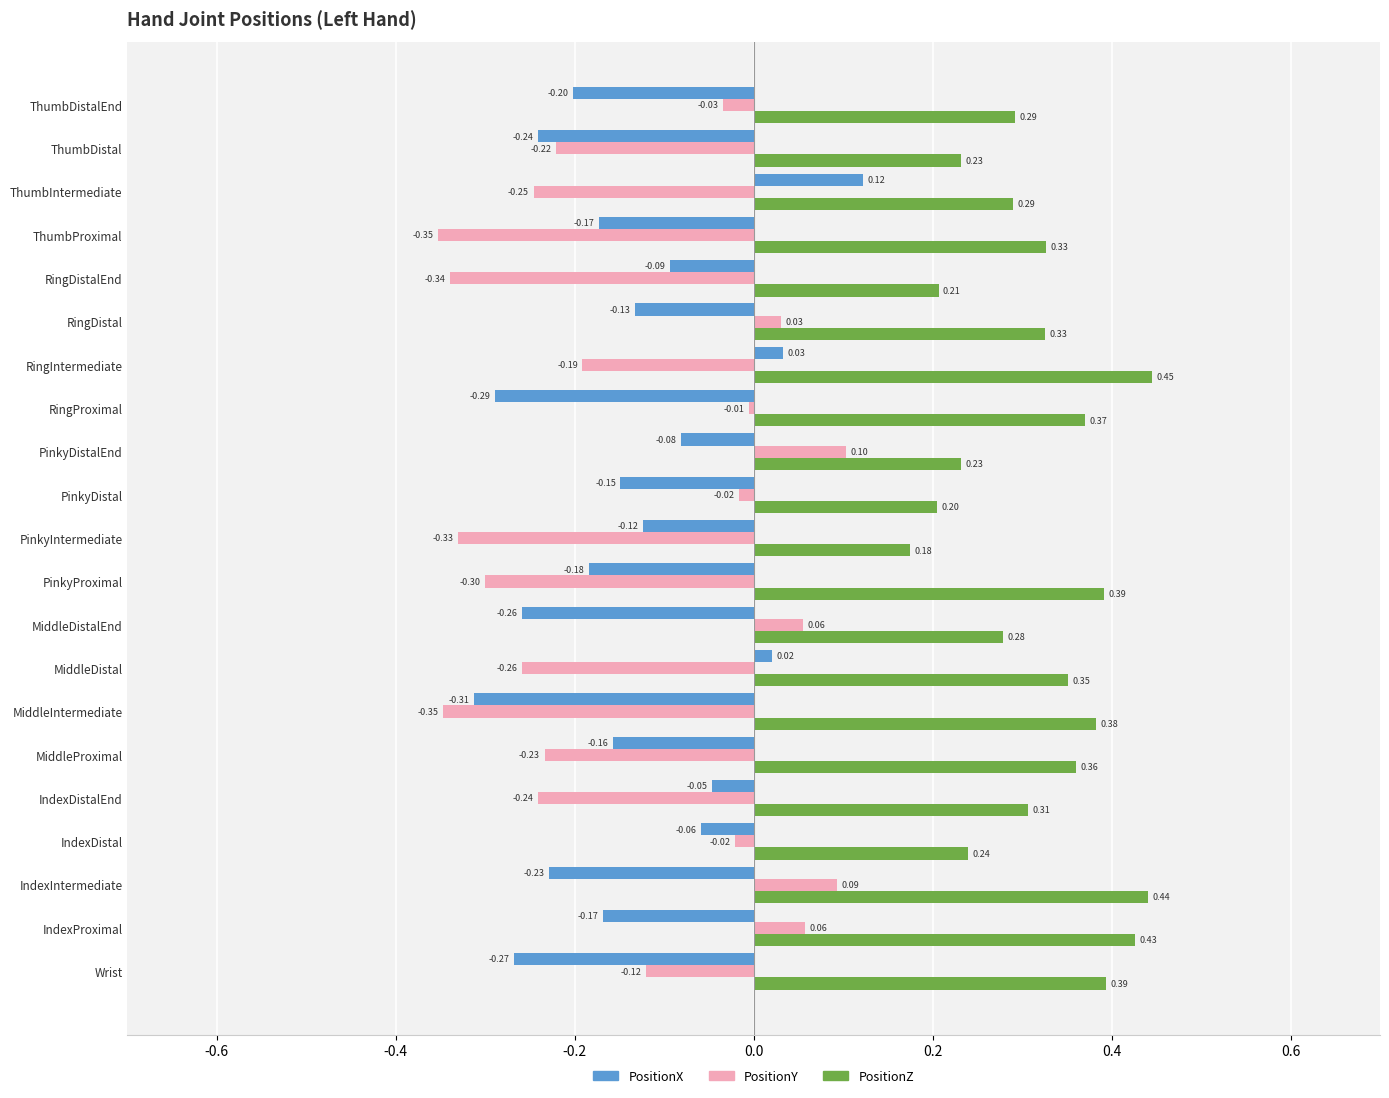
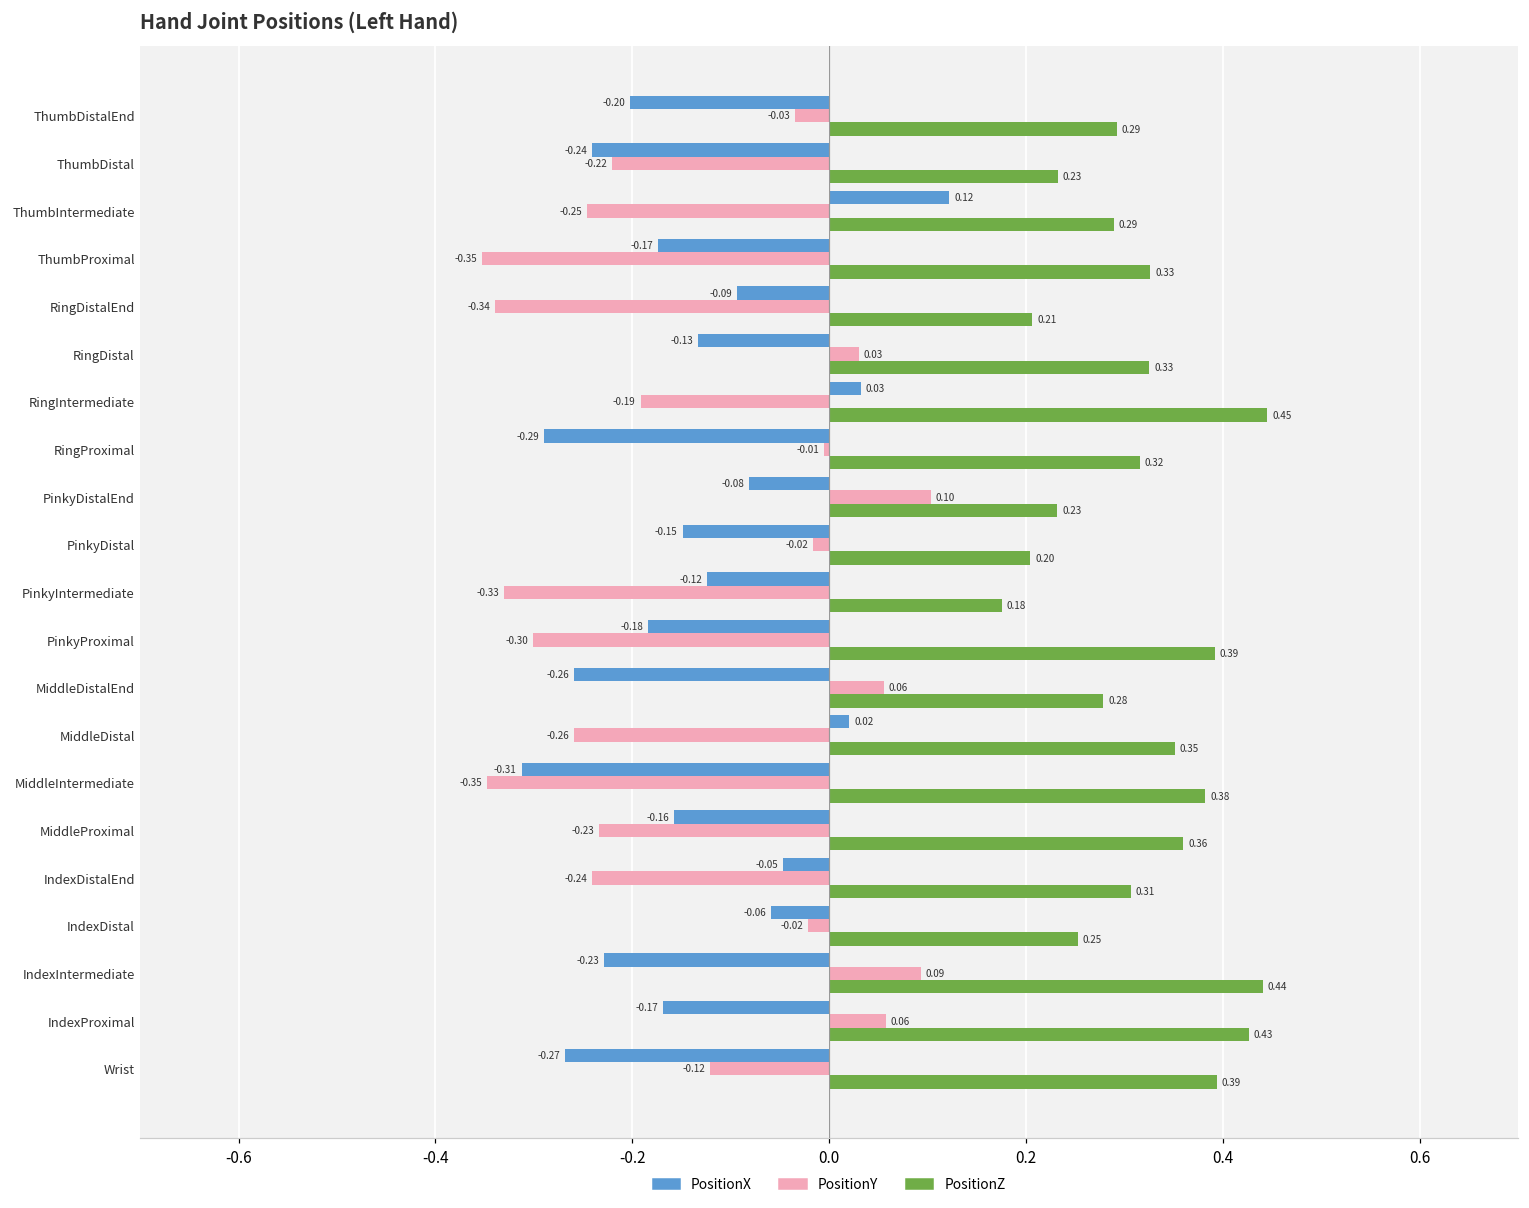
  {
    "PositionX": {
      "ThumbDistalEnd": -0.20,
      "ThumbDistal": -0.24,
      "ThumbIntermediate": 0.12,
      "ThumbProximal": -0.17,
      "RingDistalEnd": -0.09,
      "RingDistal": -0.13,
      "RingIntermediate": 0.03,
      "RingProximal": -0.29,
      "PinkyDistalEnd": -0.08,
      "PinkyDistal": -0.15,
      "PinkyIntermediate": -0.12,
      "PinkyProximal": -0.18,
      "MiddleDistalEnd": -0.26,
      "MiddleDistal": 0.02,
      "MiddleIntermediate": -0.31,
      "MiddleProximal": -0.16,
      "IndexDistalEnd": -0.05,
      "IndexDistal": -0.06,
      "IndexIntermediate": -0.23,
      "IndexProximal": -0.17,
      "Wrist": -0.27
    },
    "PositionY": {
      "ThumbDistalEnd": -0.03,
      "ThumbDistal": -0.22,
      "ThumbIntermediate": -0.25,
      "ThumbProximal": -0.35,
      "RingDistalEnd": -0.34,
      "RingDistal": 0.03,
      "RingIntermediate": -0.19,
      "RingProximal": -0.01,
      "PinkyDistalEnd": 0.10,
      "PinkyDistal": -0.02,
      "PinkyIntermediate": -0.33,
      "PinkyProximal": -0.30,
      "MiddleDistalEnd": 0.06,
      "MiddleDistal": -0.26,
      "MiddleIntermediate": -0.35,
      "MiddleProximal": -0.23,
      "IndexDistalEnd": -0.24,
      "IndexDistal": -0.02,
      "IndexIntermediate": 0.09,
      "IndexProximal": 0.06,
      "Wrist": -0.12
    },
    "PositionZ": {
      "ThumbDistalEnd": 0.29,
      "ThumbDistal": 0.23,
      "ThumbIntermediate": 0.29,
      "ThumbProximal": 0.33,
      "RingDistalEnd": 0.21,
      "RingDistal": 0.33,
      "RingIntermediate": 0.45,
-     "RingProximal": 0.37,
+     "RingProximal": 0.32,
      "PinkyDistalEnd": 0.23,
      "PinkyDistal": 0.20,
      "PinkyIntermediate": 0.18,
      "PinkyProximal": 0.39,
      "MiddleDistalEnd": 0.28,
      "MiddleDistal": 0.35,
      "MiddleIntermediate": 0.38,
      "MiddleProximal": 0.36,
      "IndexDistalEnd": 0.31,
-     "IndexDistal": 0.24,
+     "IndexDistal": 0.25,
      "IndexIntermediate": 0.44,
      "IndexProximal": 0.43,
      "Wrist": 0.39
    }
  }
